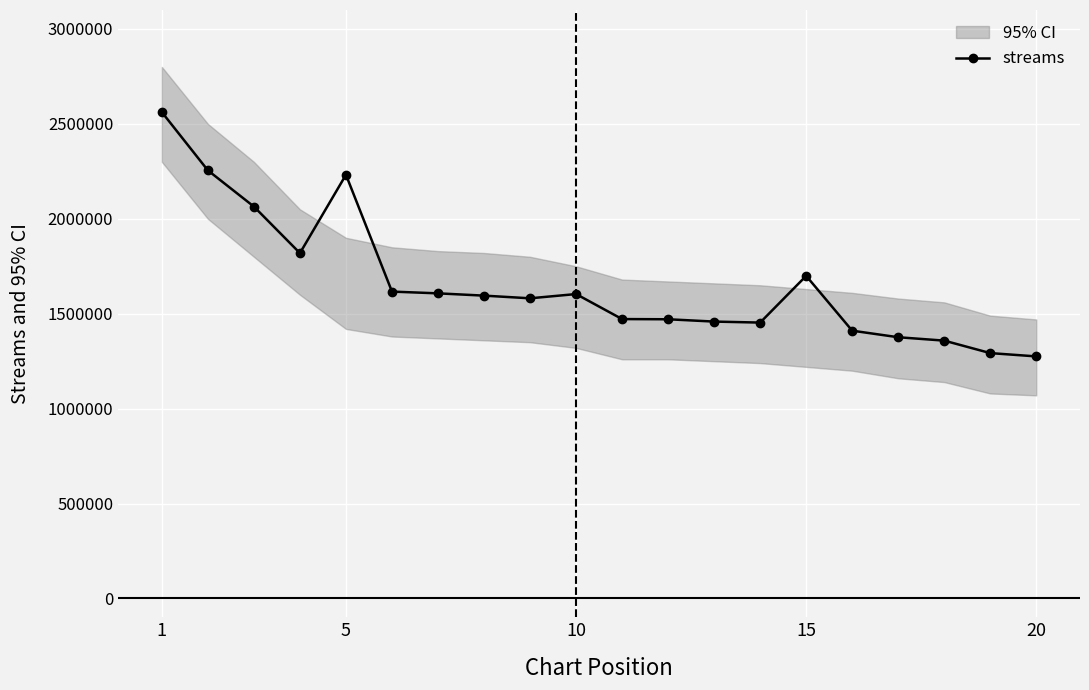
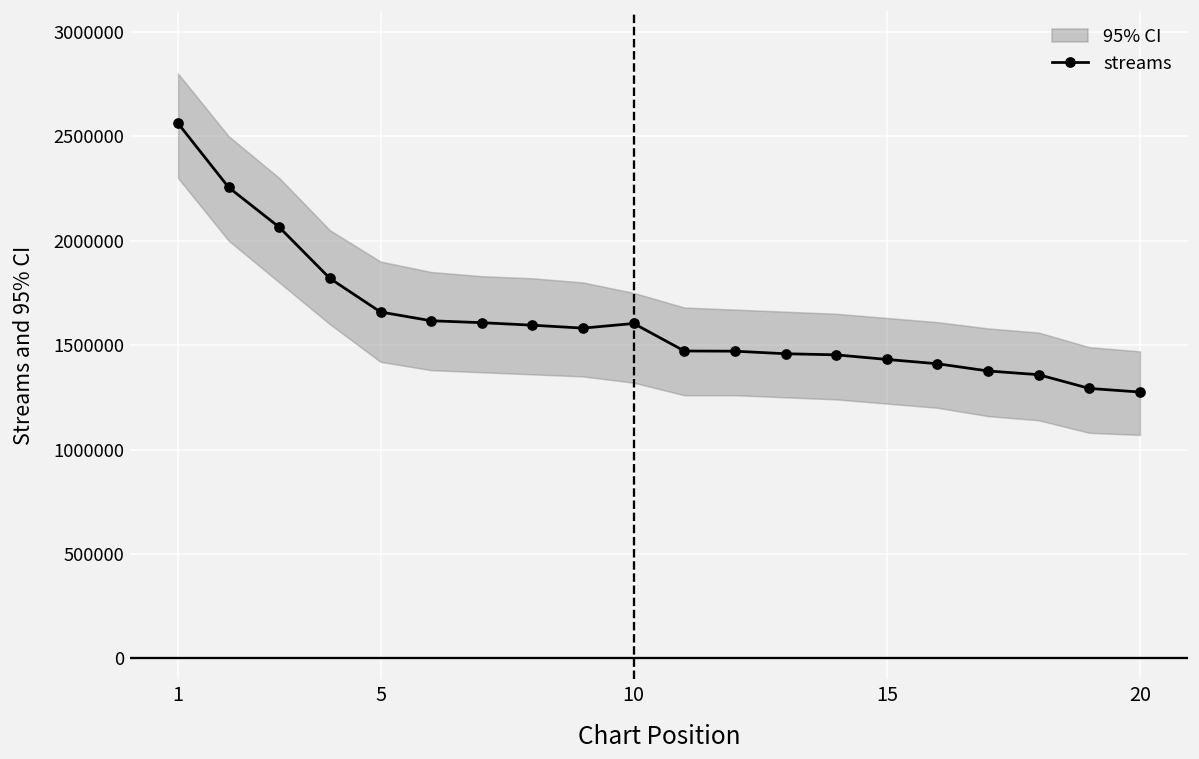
  {
    "streams": {
      "1": 2560000,
-     "5": 2230000,
+     "5": 1660000,
      "10": 1600000,
-     "15": 1700000,
+     "15": 1430000,
      "20": 1280000
    }
  }
